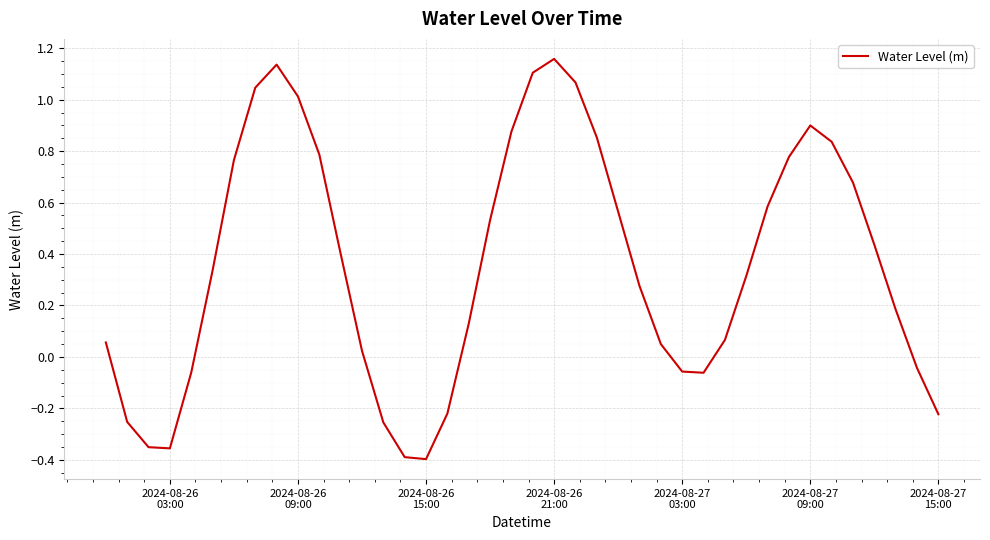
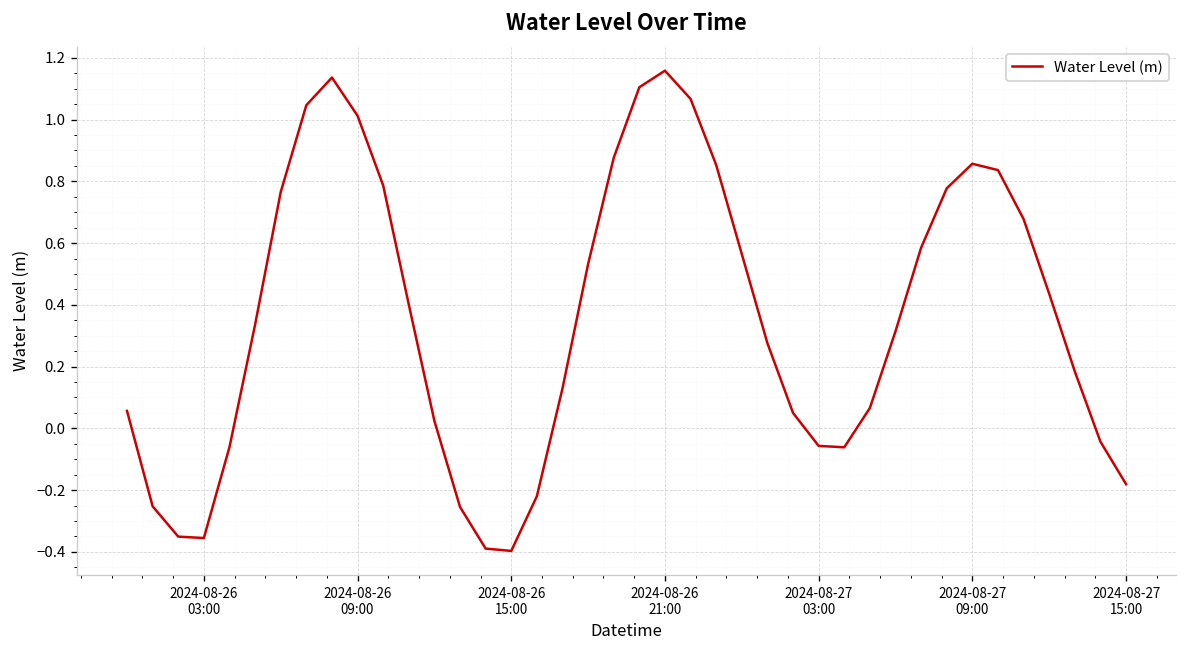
  {
    "2024-08-26 03:00": -0.36,
    "2024-08-26 09:00": 1.01,
    "2024-08-26 15:00": -0.40,
    "2024-08-26 21:00": 1.16,
    "2024-08-27 03:00": -0.06,
-   "2024-08-27 09:00": 0.90,
-   "2024-08-27 15:00": -0.22
+   "2024-08-27 09:00": 0.86,
+   "2024-08-27 15:00": -0.18
  }
